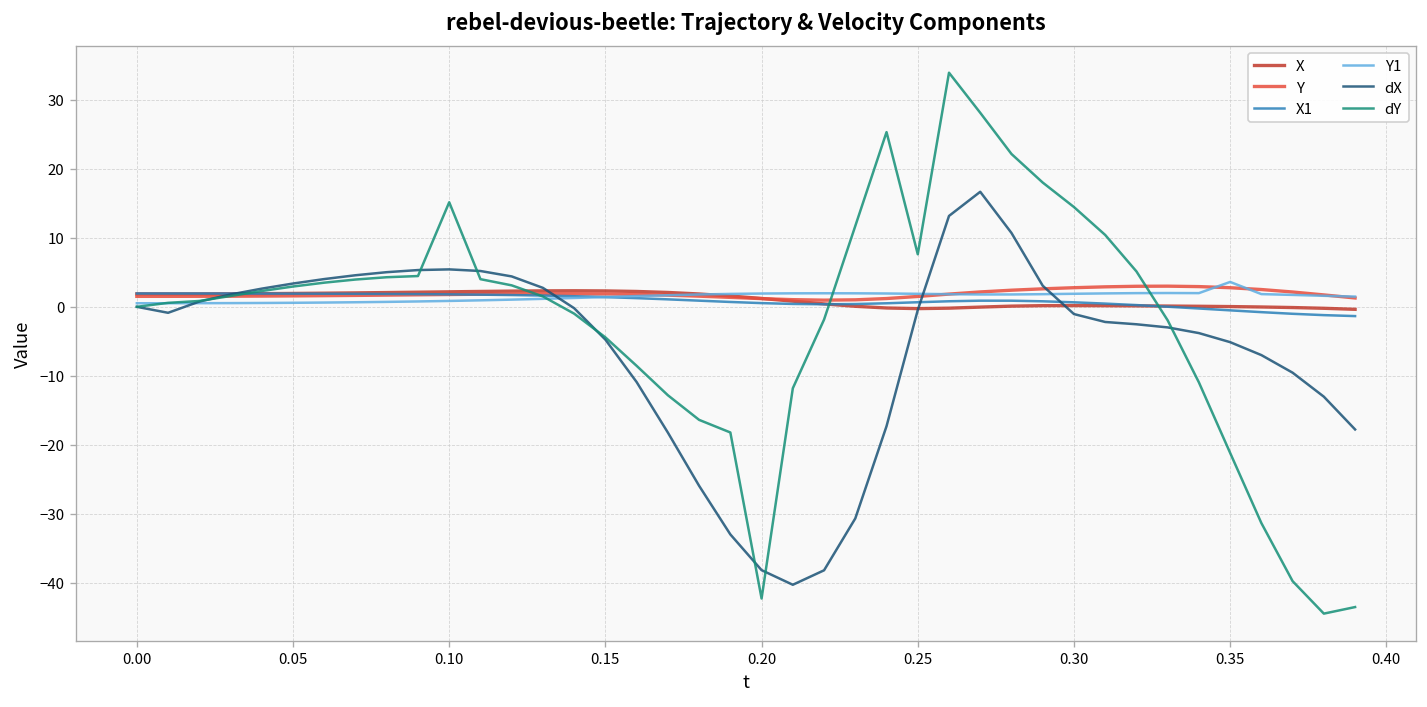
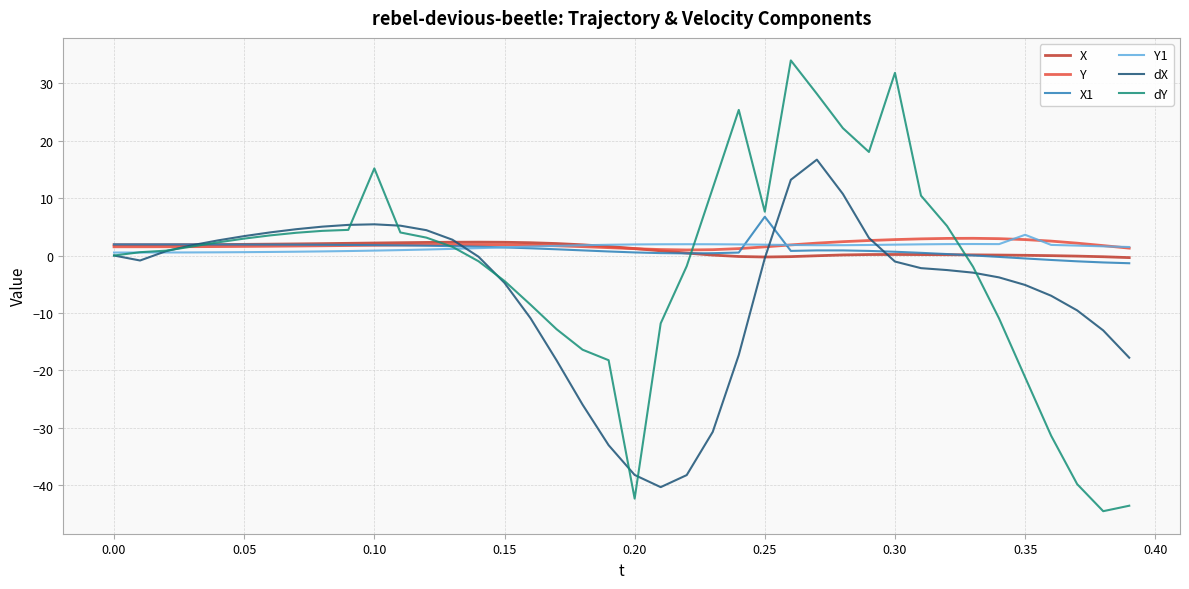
  {
    "X1": {
      "0.20": 1,
-     "0.25": 1,
+     "0.25": 7,
      "0.30": 1,
      "0.35": -1
    },
    "Y1": {
      "0.00": 1,
      "0.05": 1,
      "0.10": 1,
      "0.20": 2,
      "0.30": 2,
      "0.35": 4
    },
    "dX": {
      "0.10": 5,
      "0.20": -38,
      "0.30": -1,
      "0.35": -5
    },
    "dY": {
      "0.10": 15,
      "0.20": -42,
      "0.25": 8,
-     "0.30": 14,
+     "0.30": 32,
      "0.35": -21
    }
  }
